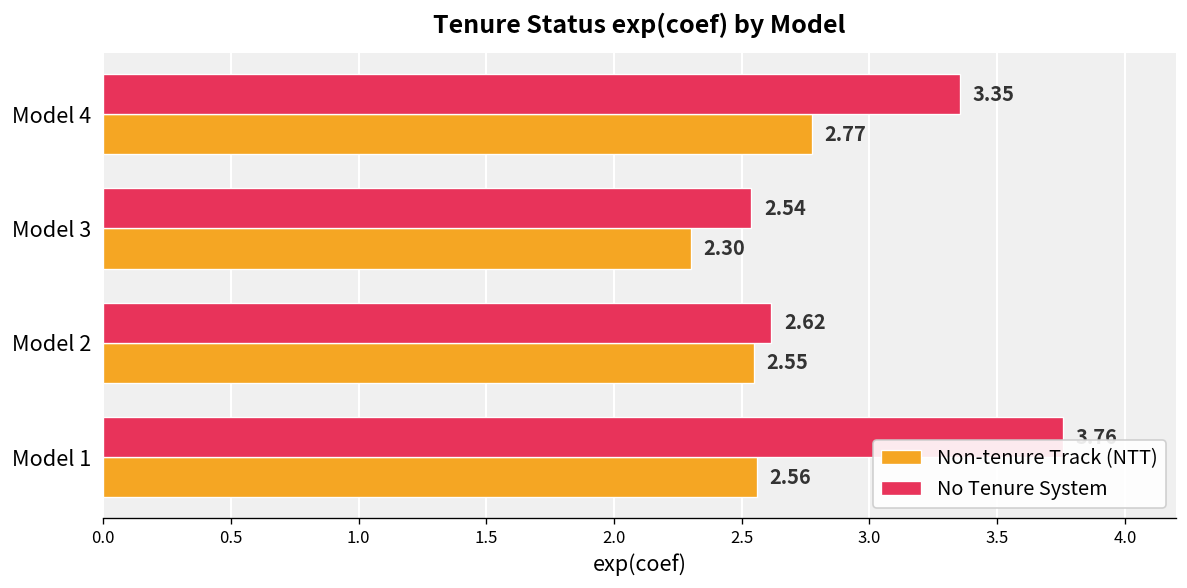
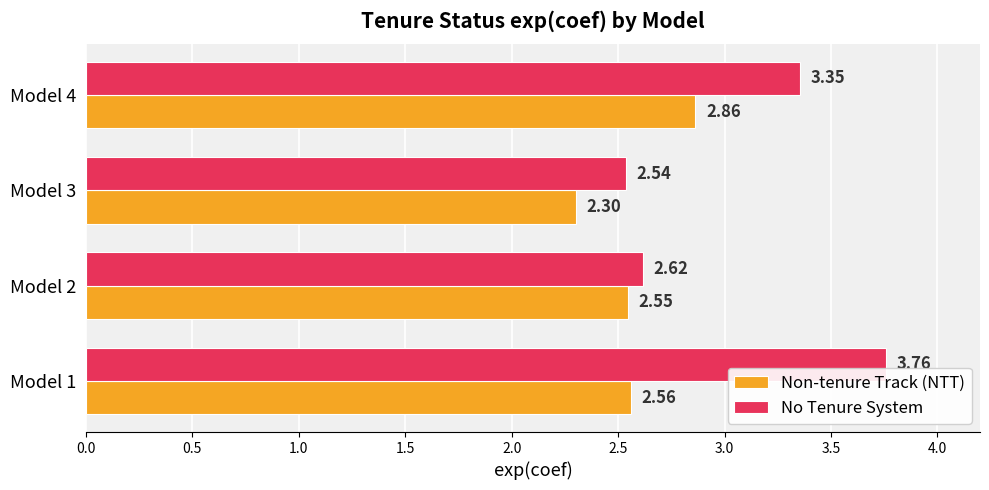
  {
    "Non-tenure Track (NTT)": {
-     "Model 4": 2.77,
+     "Model 4": 2.86,
      "Model 3": 2.30,
      "Model 2": 2.55,
      "Model 1": 2.56
    },
    "No Tenure System": {
      "Model 4": 3.35,
      "Model 3": 2.54,
      "Model 2": 2.62
    }
  }
